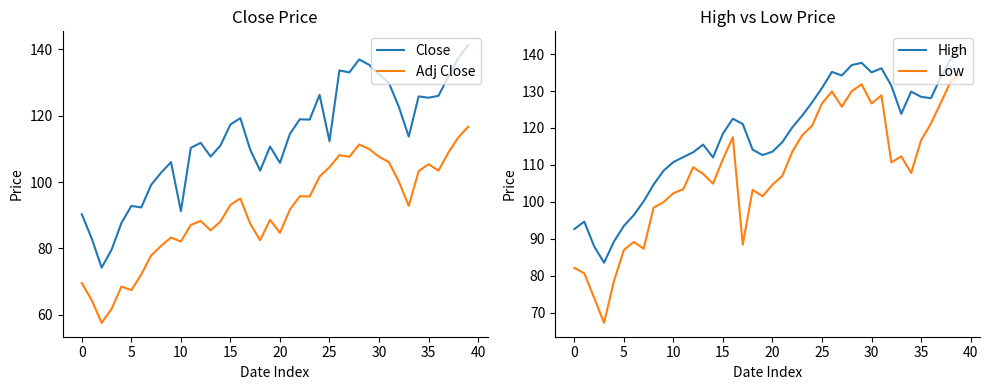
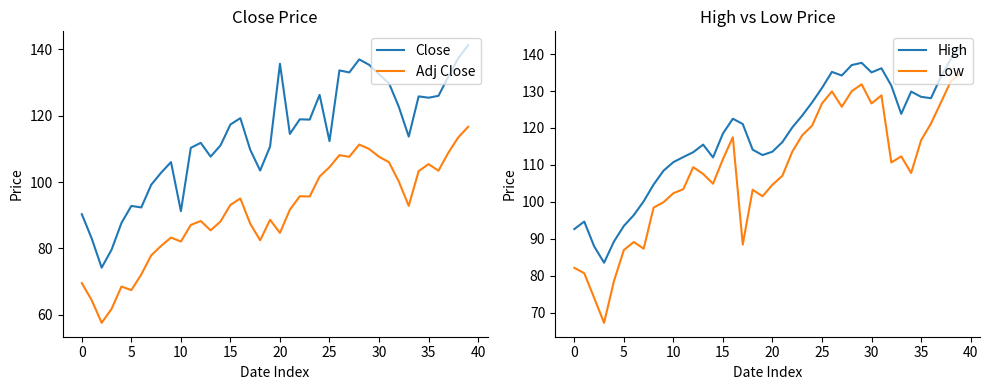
  {
    "Close Price": {
      "Close": {
        "0": 90,
        "5": 93,
        "10": 91,
        "15": 117,
-       "20": 106,
+       "20": 136,
        "25": 112,
        "35": 125
      },
      "Adj Close": {
        "0": 70,
        "5": 67,
        "10": 82,
        "15": 93,
        "20": 85,
        "25": 104,
        "30": 108,
        "35": 105
      }
    },
    "High vs Low Price": {
      "High": {
        "0": 93,
        "5": 93,
        "10": 111,
        "15": 118,
        "20": 114,
        "25": 131,
        "30": 135,
        "35": 128
      },
      "Low": {
        "0": 82,
        "5": 87,
        "10": 102,
        "15": 112,
        "20": 105,
        "25": 127,
        "30": 127,
        "35": 117
      }
    }
  }
